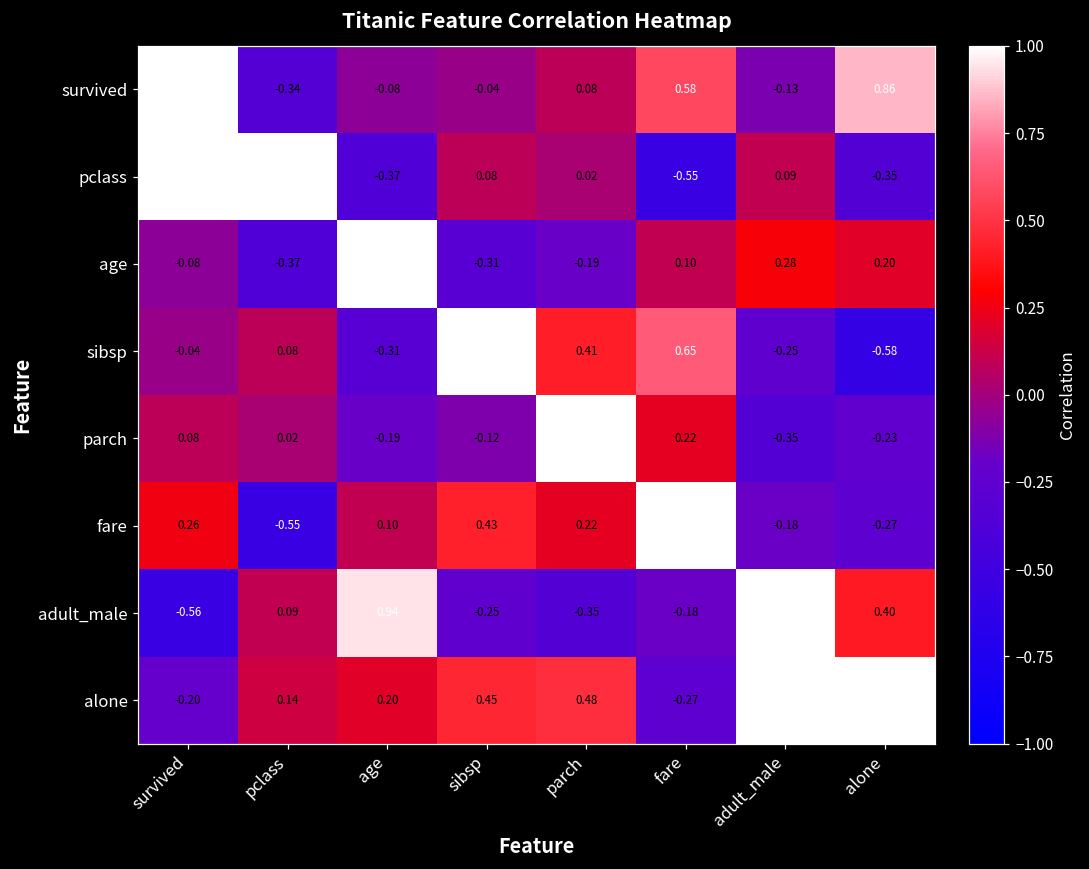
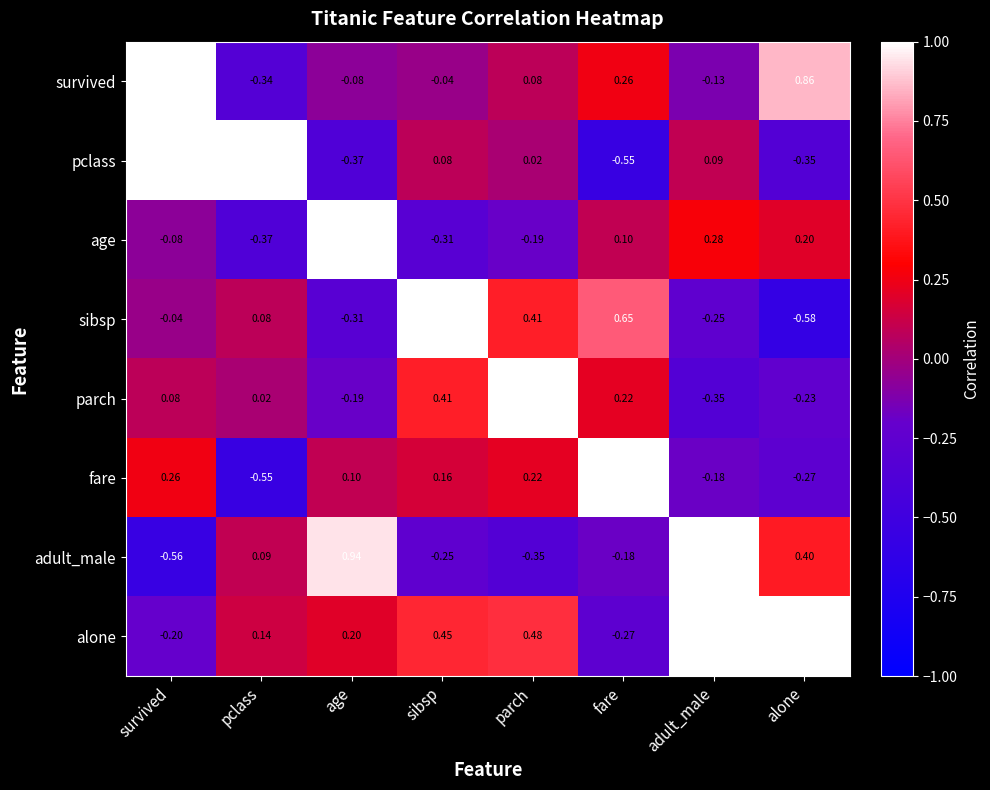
  {
    "survived": {
      "pclass": -0.34,
      "age": -0.08,
      "sibsp": -0.04,
      "parch": 0.08,
-     "fare": 0.58,
+     "fare": 0.26,
      "adult_male": -0.13,
      "alone": 0.86
    },
    "pclass": {
      "age": -0.37,
      "sibsp": 0.08,
      "parch": 0.02,
      "fare": -0.55,
      "adult_male": 0.09,
      "alone": -0.35
    },
    "age": {
      "survived": -0.08,
      "pclass": -0.37,
      "sibsp": -0.31,
      "parch": -0.19,
      "fare": 0.10,
      "adult_male": 0.28,
      "alone": 0.20
    },
    "sibsp": {
      "survived": -0.04,
      "pclass": 0.08,
      "age": -0.31,
      "parch": 0.41,
      "fare": 0.65,
      "adult_male": -0.25,
      "alone": -0.58
    },
    "parch": {
      "survived": 0.08,
      "pclass": 0.02,
      "age": -0.19,
-     "sibsp": -0.12,
+     "sibsp": 0.41,
      "fare": 0.22,
      "adult_male": -0.35,
      "alone": -0.23
    },
    "fare": {
      "survived": 0.26,
      "pclass": -0.55,
      "age": 0.10,
-     "sibsp": 0.43,
+     "sibsp": 0.16,
      "parch": 0.22,
      "adult_male": -0.18,
      "alone": -0.27
    },
    "adult_male": {
      "survived": -0.56,
      "pclass": 0.09,
      "sibsp": -0.25,
      "parch": -0.35,
      "fare": -0.18,
      "alone": 0.40
    },
    "alone": {
      "survived": -0.20,
      "pclass": 0.14,
      "age": 0.20,
      "sibsp": 0.45,
      "parch": 0.48,
      "fare": -0.27
    }
  }
